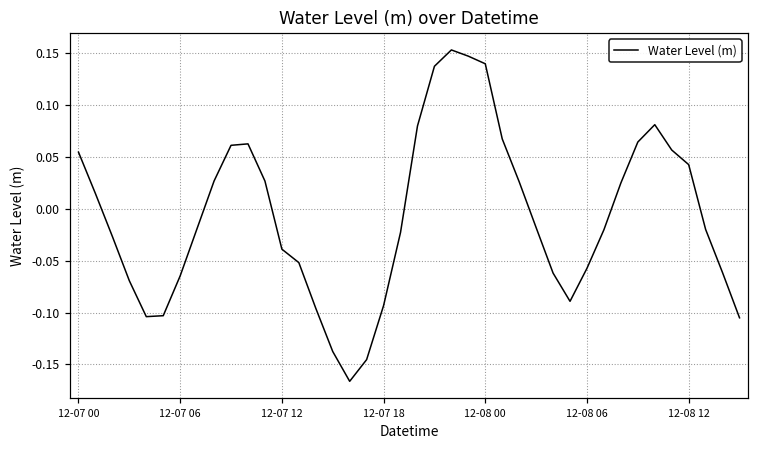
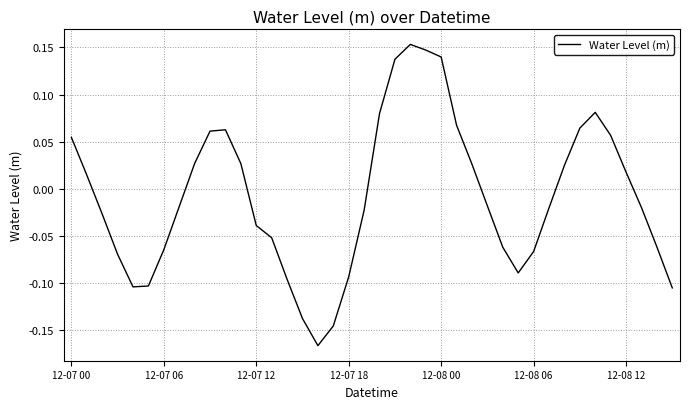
  {
    "12-07 00": 0.05,
    "12-07 06": -0.06,
    "12-07 12": -0.04,
    "12-07 18": -0.09,
    "12-08 00": 0.14,
-   "12-08 06": -0.06,
-   "12-08 12": 0.04
+   "12-08 06": -0.07,
+   "12-08 12": 0.02
  }
